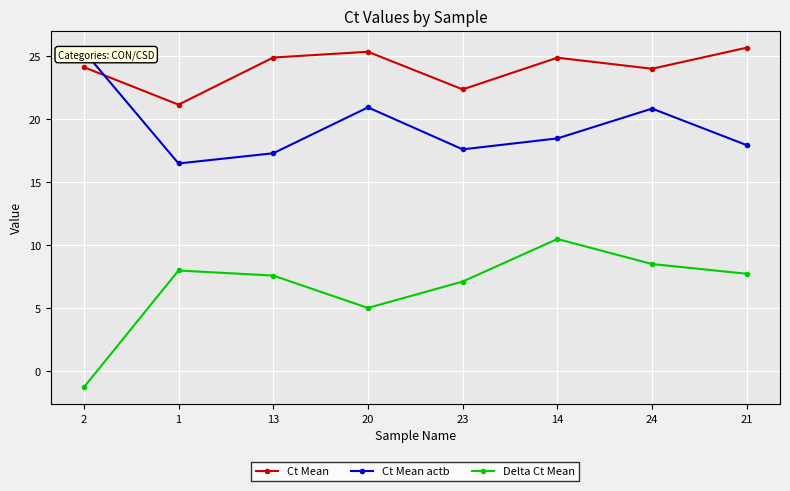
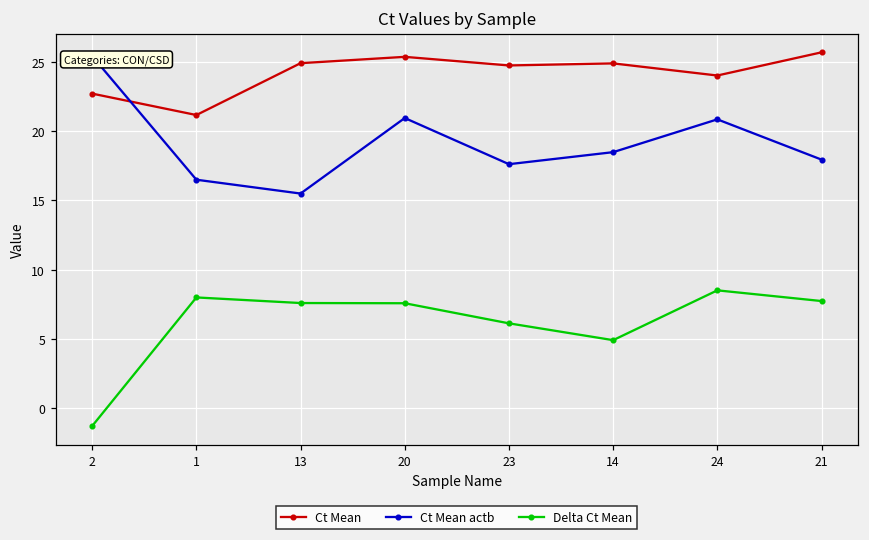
  {
    "Ct Mean": {
-     "2": 24.1,
+     "2": 22.7,
      "1": 21.2,
      "13": 24.9,
      "20": 25.4,
-     "23": 22.4,
+     "23": 24.7,
      "14": 24.9,
      "24": 24.0,
      "21": 25.7
    },
    "Ct Mean actb": {
      "1": 16.5,
-     "13": 17.3,
+     "13": 15.5,
      "20": 21.0,
      "23": 17.6,
      "14": 18.5,
      "24": 20.9,
      "21": 17.9
    },
    "Delta Ct Mean": {
      "2": -1.3,
      "1": 8.0,
      "13": 7.6,
-     "20": 5.0,
-     "23": 7.1,
-     "14": 10.5,
+     "20": 7.6,
+     "23": 6.1,
+     "14": 4.9,
      "24": 8.5,
      "21": 7.7
    }
  }
